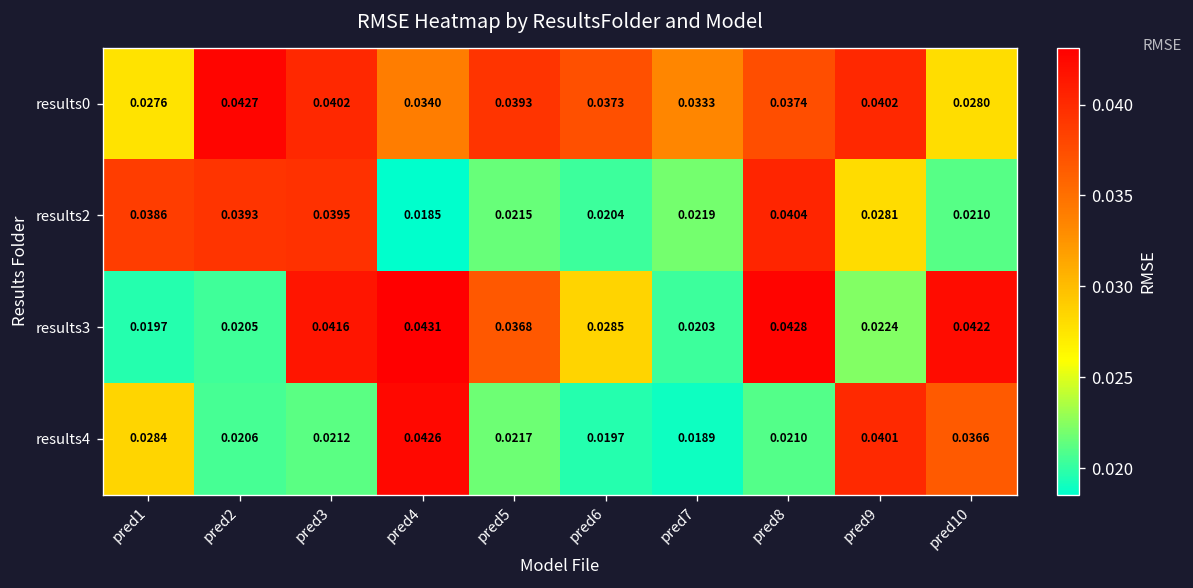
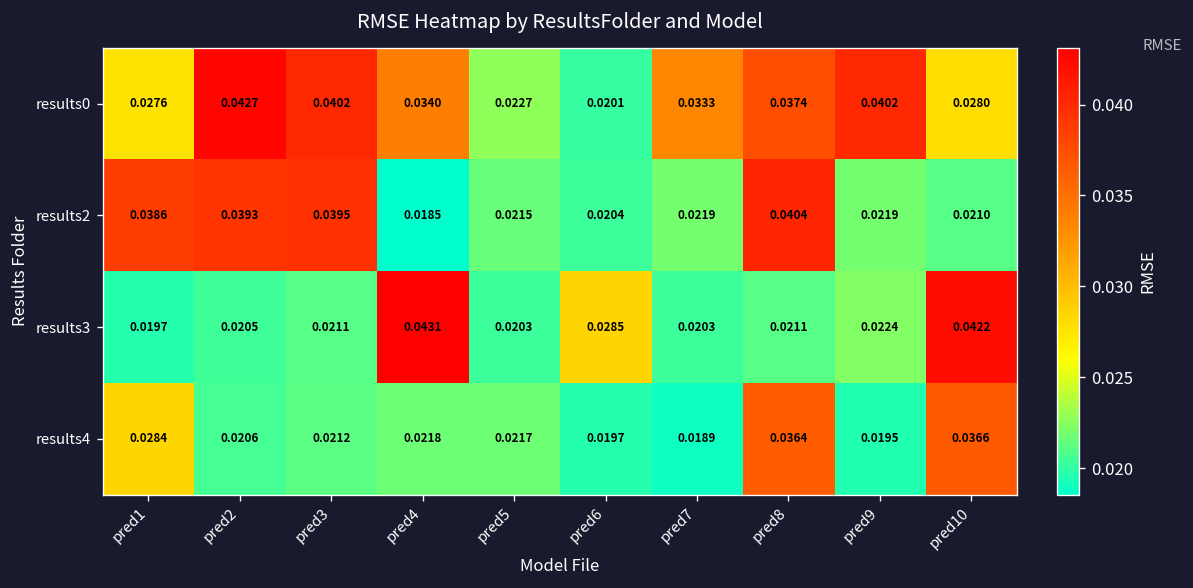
  {
    "results0": {
      "pred1": 0.0276,
      "pred2": 0.0427,
      "pred3": 0.0402,
      "pred4": 0.0340,
-     "pred5": 0.0393,
-     "pred6": 0.0373,
+     "pred5": 0.0227,
+     "pred6": 0.0201,
      "pred7": 0.0333,
      "pred8": 0.0374,
      "pred9": 0.0402,
      "pred10": 0.0280
    },
    "results2": {
      "pred1": 0.0386,
      "pred2": 0.0393,
      "pred3": 0.0395,
      "pred4": 0.0185,
      "pred5": 0.0215,
      "pred6": 0.0204,
      "pred7": 0.0219,
      "pred8": 0.0404,
-     "pred9": 0.0281,
+     "pred9": 0.0219,
      "pred10": 0.0210
    },
    "results3": {
      "pred1": 0.0197,
      "pred2": 0.0205,
-     "pred3": 0.0416,
+     "pred3": 0.0211,
      "pred4": 0.0431,
-     "pred5": 0.0368,
+     "pred5": 0.0203,
      "pred6": 0.0285,
      "pred7": 0.0203,
-     "pred8": 0.0428,
+     "pred8": 0.0211,
      "pred9": 0.0224,
      "pred10": 0.0422
    },
    "results4": {
      "pred1": 0.0284,
      "pred2": 0.0206,
      "pred3": 0.0212,
-     "pred4": 0.0426,
+     "pred4": 0.0218,
      "pred5": 0.0217,
      "pred6": 0.0197,
      "pred7": 0.0189,
-     "pred8": 0.0210,
-     "pred9": 0.0401,
+     "pred8": 0.0364,
+     "pred9": 0.0195,
      "pred10": 0.0366
    }
  }
